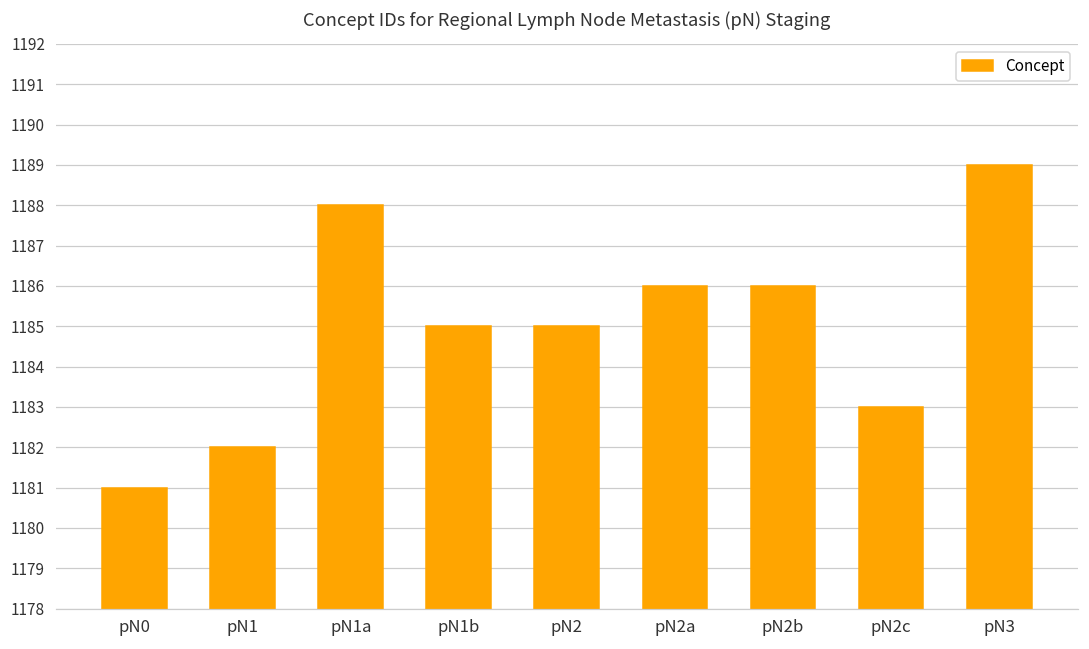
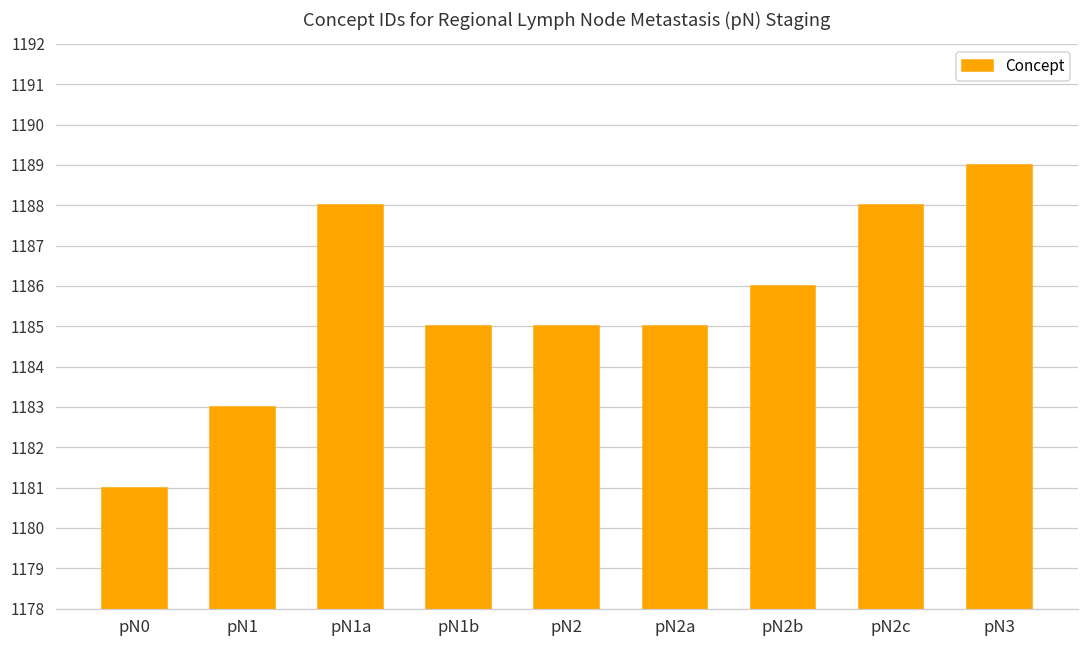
  {
    "pN0": 1181,
-   "pN1": 1182,
+   "pN1": 1183,
    "pN1a": 1188,
    "pN1b": 1185,
    "pN2": 1185,
-   "pN2a": 1186,
+   "pN2a": 1185,
    "pN2b": 1186,
-   "pN2c": 1183,
+   "pN2c": 1188,
    "pN3": 1189
  }
